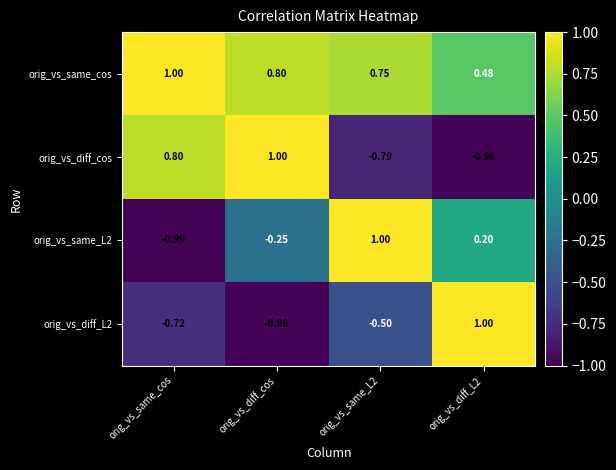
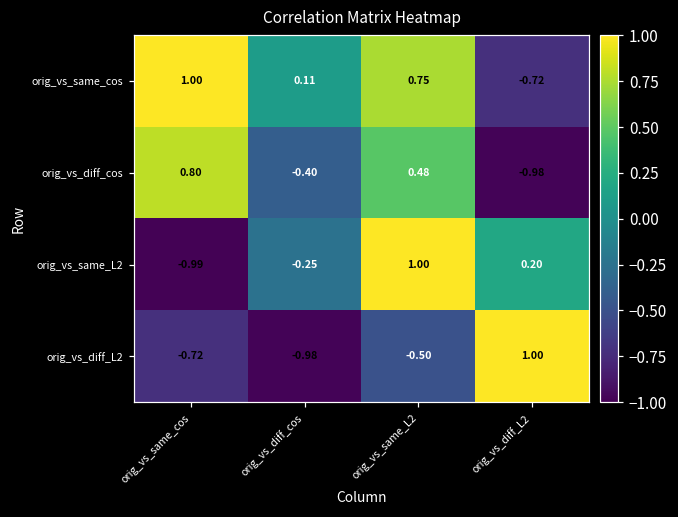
  {
    "orig_vs_same_cos": {
      "orig_vs_same_cos": 1.00,
-     "orig_vs_diff_cos": 0.80,
+     "orig_vs_diff_cos": 0.11,
      "orig_vs_same_L2": 0.75,
-     "orig_vs_diff_L2": 0.48
+     "orig_vs_diff_L2": -0.72
    },
    "orig_vs_diff_cos": {
      "orig_vs_same_cos": 0.80,
-     "orig_vs_diff_cos": 1.00,
-     "orig_vs_same_L2": -0.79,
+     "orig_vs_diff_cos": -0.40,
+     "orig_vs_same_L2": 0.48,
      "orig_vs_diff_L2": -0.98
    },
    "orig_vs_same_L2": {
      "orig_vs_same_cos": -0.99,
      "orig_vs_diff_cos": -0.25,
      "orig_vs_same_L2": 1.00,
      "orig_vs_diff_L2": 0.20
    },
    "orig_vs_diff_L2": {
      "orig_vs_same_cos": -0.72,
      "orig_vs_diff_cos": -0.98,
      "orig_vs_same_L2": -0.50,
      "orig_vs_diff_L2": 1.00
    }
  }
